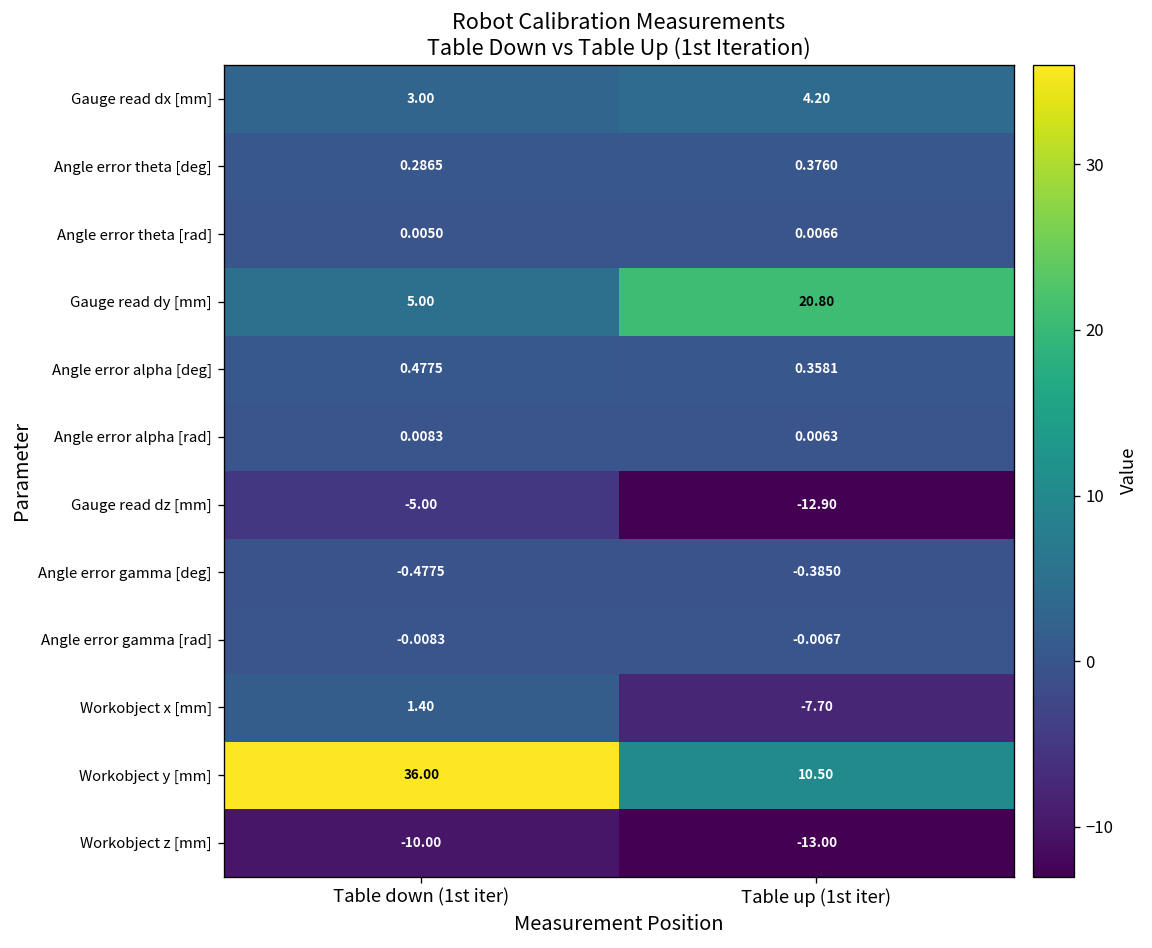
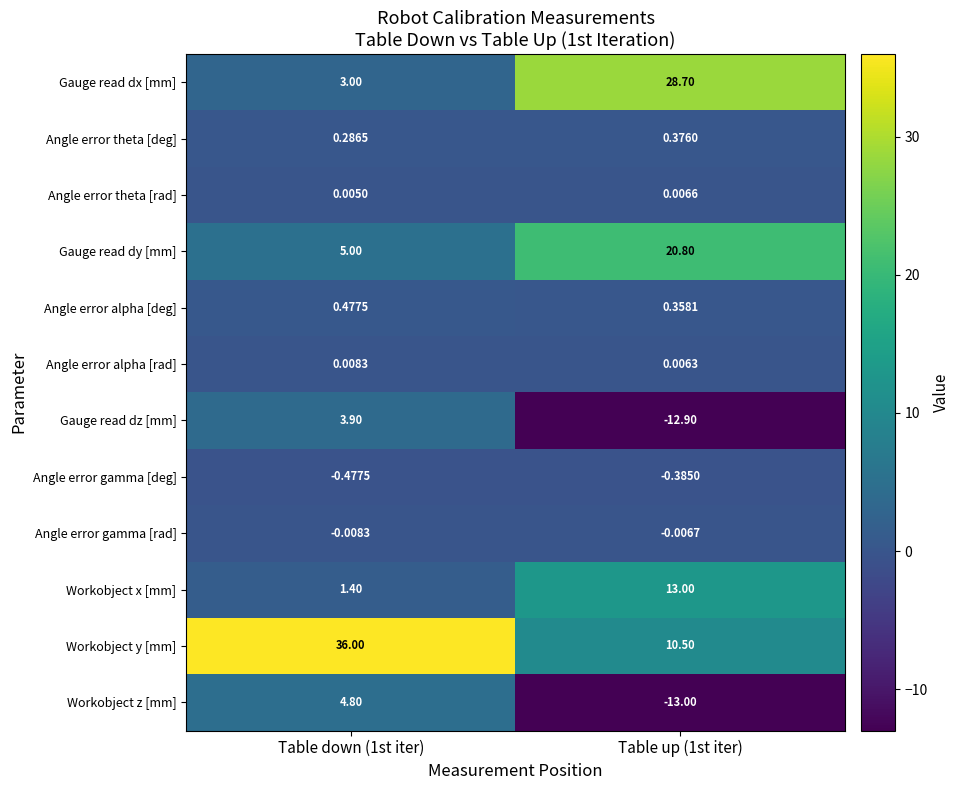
  {
    "Gauge read dx [mm]": {
      "Table down (1st iter)": 3.00,
-     "Table up (1st iter)": 4.20
+     "Table up (1st iter)": 28.70
    },
    "Angle error theta [deg]": {
      "Table down (1st iter)": 0.2865,
      "Table up (1st iter)": 0.3760
    },
    "Angle error theta [rad]": {
      "Table down (1st iter)": 0.0050,
      "Table up (1st iter)": 0.0066
    },
    "Gauge read dy [mm]": {
      "Table down (1st iter)": 5.00,
      "Table up (1st iter)": 20.80
    },
    "Angle error alpha [deg]": {
      "Table down (1st iter)": 0.4775,
      "Table up (1st iter)": 0.3581
    },
    "Angle error alpha [rad]": {
      "Table down (1st iter)": 0.0083,
      "Table up (1st iter)": 0.0063
    },
    "Gauge read dz [mm]": {
-     "Table down (1st iter)": -5.00,
+     "Table down (1st iter)": 3.90,
      "Table up (1st iter)": -12.90
    },
    "Angle error gamma [deg]": {
      "Table down (1st iter)": -0.4775,
      "Table up (1st iter)": -0.3850
    },
    "Angle error gamma [rad]": {
      "Table down (1st iter)": -0.0083,
      "Table up (1st iter)": -0.0067
    },
    "Workobject x [mm]": {
      "Table down (1st iter)": 1.40,
-     "Table up (1st iter)": -7.70
+     "Table up (1st iter)": 13.00
    },
    "Workobject y [mm]": {
      "Table down (1st iter)": 36.00,
      "Table up (1st iter)": 10.50
    },
    "Workobject z [mm]": {
-     "Table down (1st iter)": -10.00,
+     "Table down (1st iter)": 4.80,
      "Table up (1st iter)": -13.00
    }
  }
